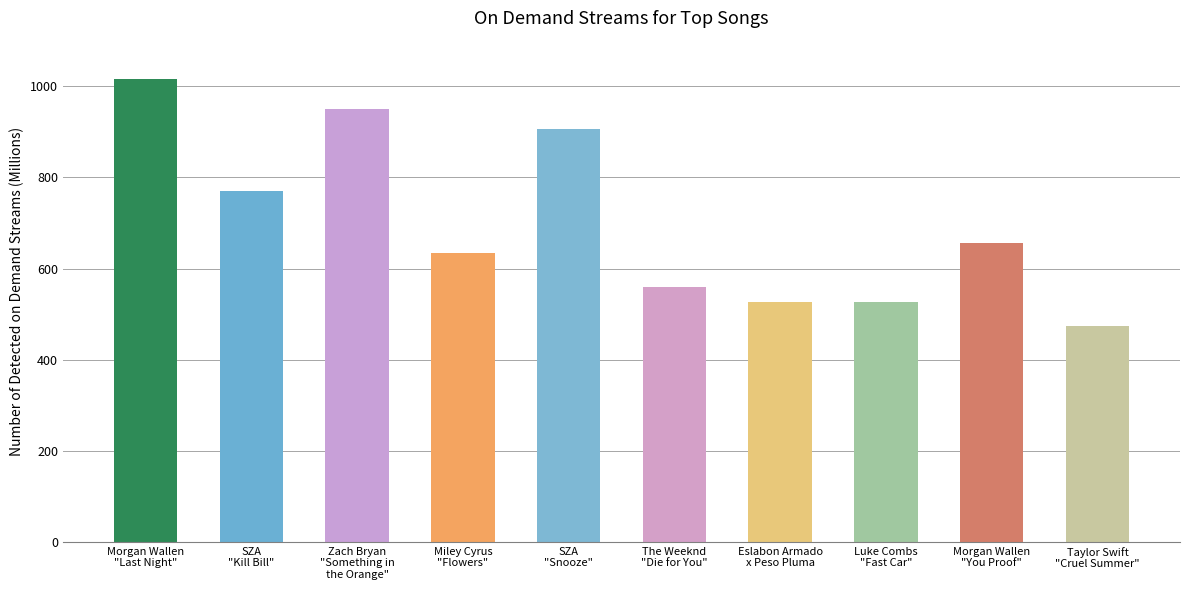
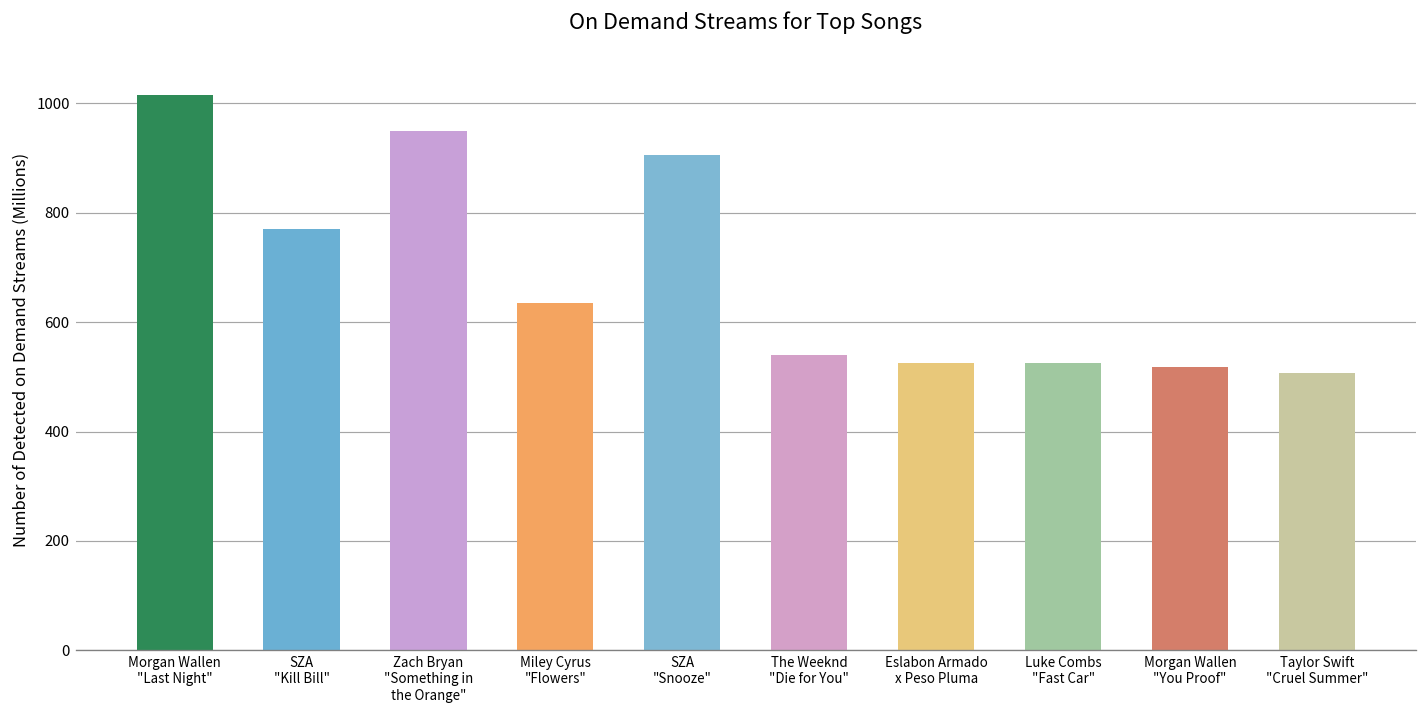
  {
    "Morgan Wallen \"Last Night\"": 1020,
    "SZA \"Kill Bill\"": 770,
    "Zach Bryan \"Something in the Orange\"": 950,
    "Miley Cyrus \"Flowers\"": 630,
    "SZA \"Snooze\"": 910,
-   "The Weeknd \"Die for You\"": 560,
+   "The Weeknd \"Die for You\"": 540,
    "Eslabon Armado x Peso Pluma": 530,
    "Luke Combs \"Fast Car\"": 530,
-   "Morgan Wallen \"You Proof\"": 660,
-   "Taylor Swift \"Cruel Summer\"": 470
+   "Morgan Wallen \"You Proof\"": 520,
+   "Taylor Swift \"Cruel Summer\"": 510
  }
